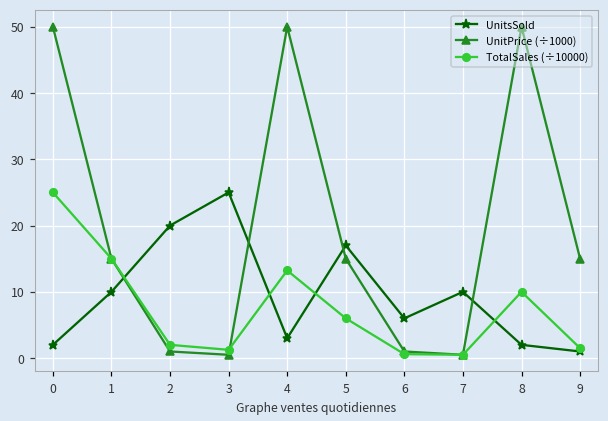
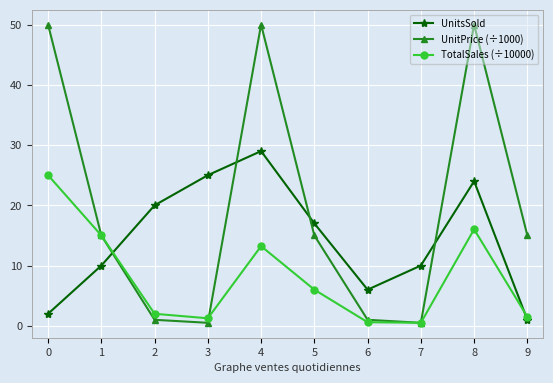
  {
    "UnitsSold": {
      "0": 2,
      "1": 10,
      "2": 20,
      "3": 25,
-     "4": 3,
+     "4": 29,
      "5": 17,
      "6": 6,
      "7": 10,
-     "8": 2,
+     "8": 24,
      "9": 1
    },
    "UnitPrice (÷1000)": {
      "0": 50,
      "2": 1,
      "3": 1,
      "4": 50,
      "5": 15,
      "9": 15
    },
    "TotalSales (÷10000)": {
      "0": 25,
      "2": 2,
      "3": 1,
      "4": 13,
      "5": 6,
-     "8": 10,
+     "8": 16,
      "9": 2
    }
  }
